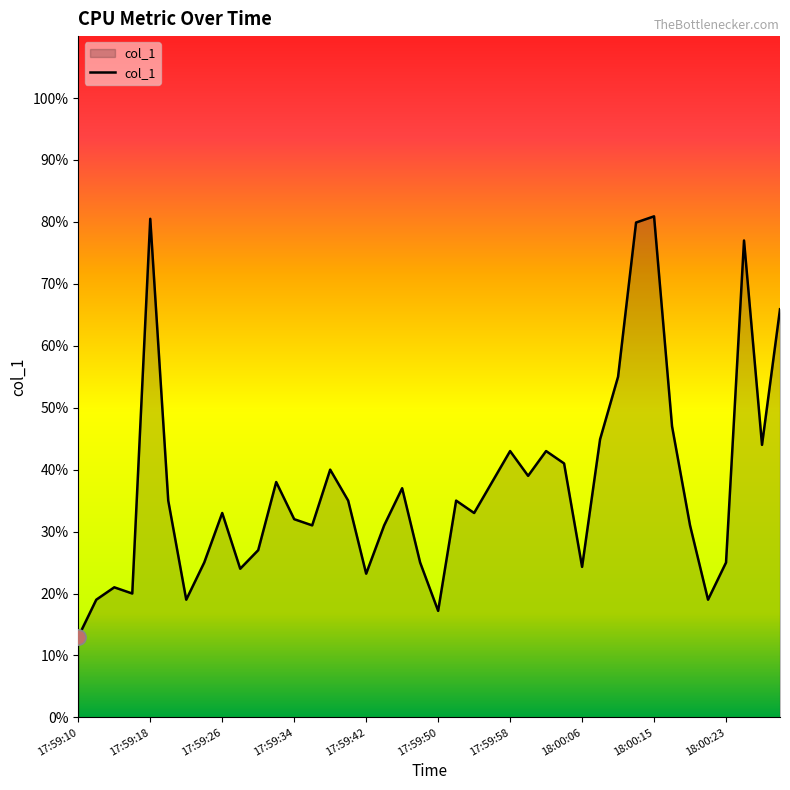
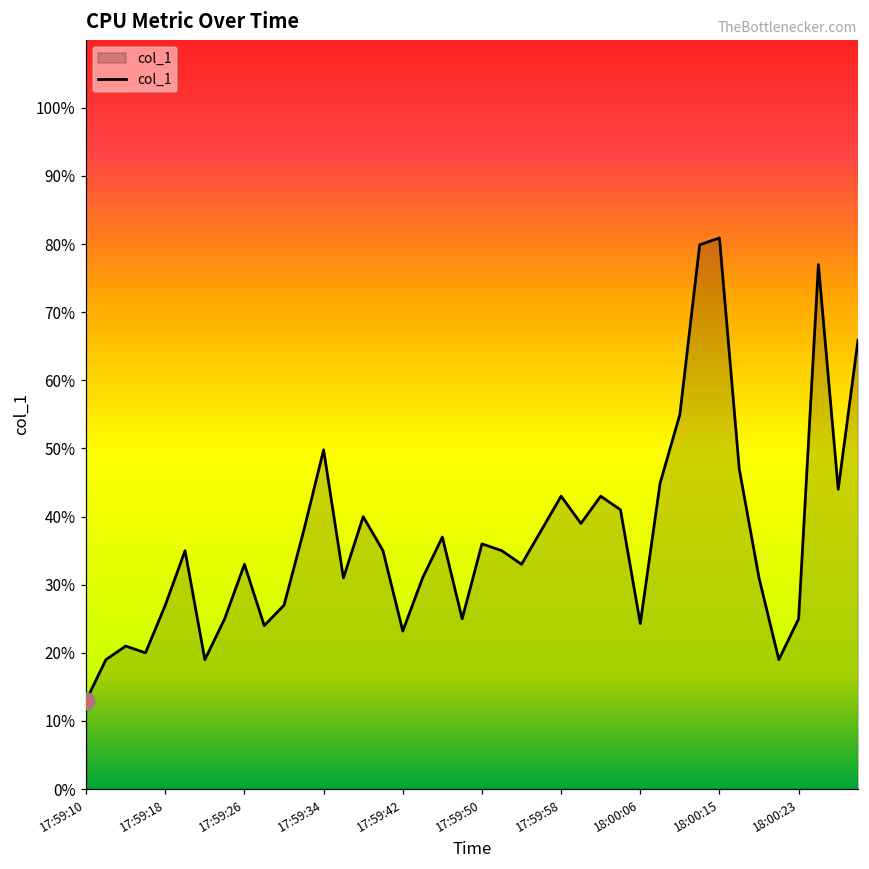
  {
    "col_1": {
-     "17:59:18": "81%",
+     "17:59:18": "27%",
      "17:59:26": "33%",
-     "17:59:34": "32%",
+     "17:59:34": "50%",
      "17:59:42": "23%",
-     "17:59:50": "17%",
+     "17:59:50": "36%",
      "17:59:58": "43%",
      "18:00:06": "24%",
      "18:00:15": "81%",
      "18:00:23": "25%"
    }
  }
